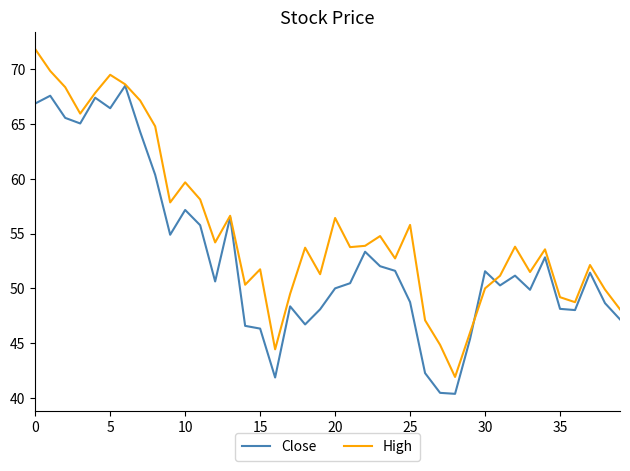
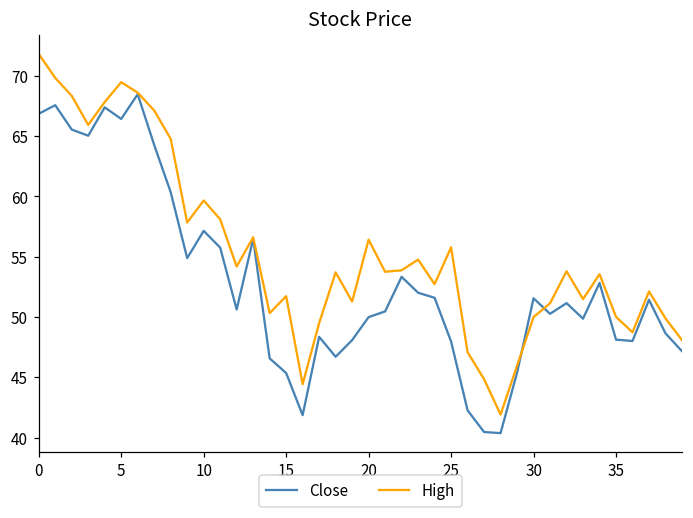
  {
    "Close": {
      "0": 66.9,
      "5": 66.4,
      "10": 57.2,
-     "15": 46.3,
+     "15": 45.4,
      "20": 50.0,
-     "25": 48.7,
+     "25": 48.0,
      "30": 51.6,
      "35": 48.1
    },
    "High": {
      "0": 71.8,
      "5": 69.5,
      "10": 59.7,
      "15": 51.7,
      "20": 56.4,
      "25": 55.8,
      "30": 50.0,
-     "35": 49.2
+     "35": 50.0
    }
  }
